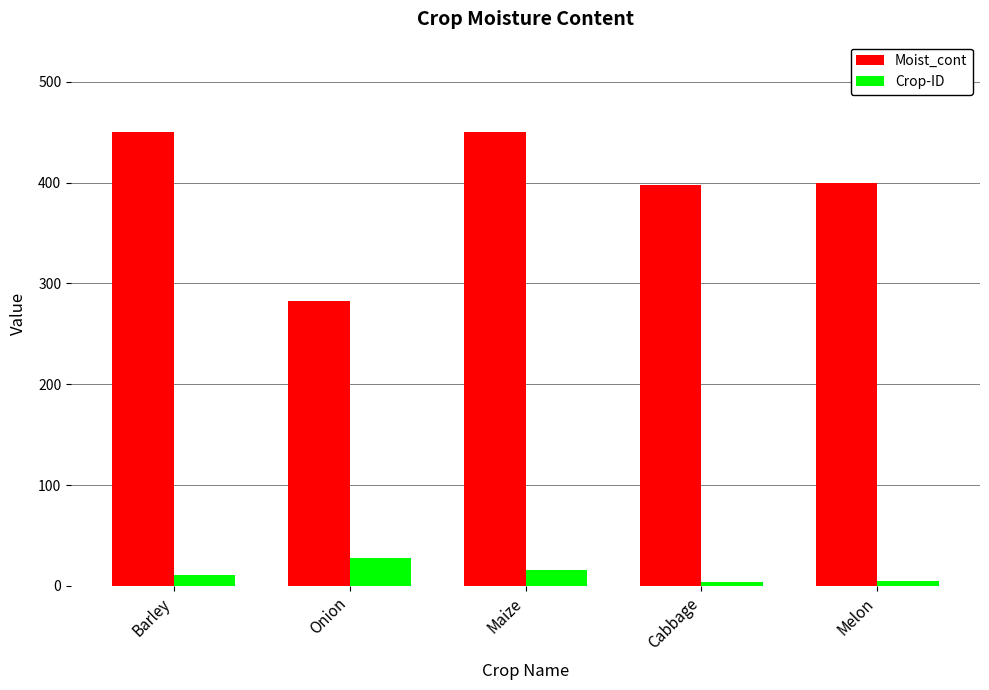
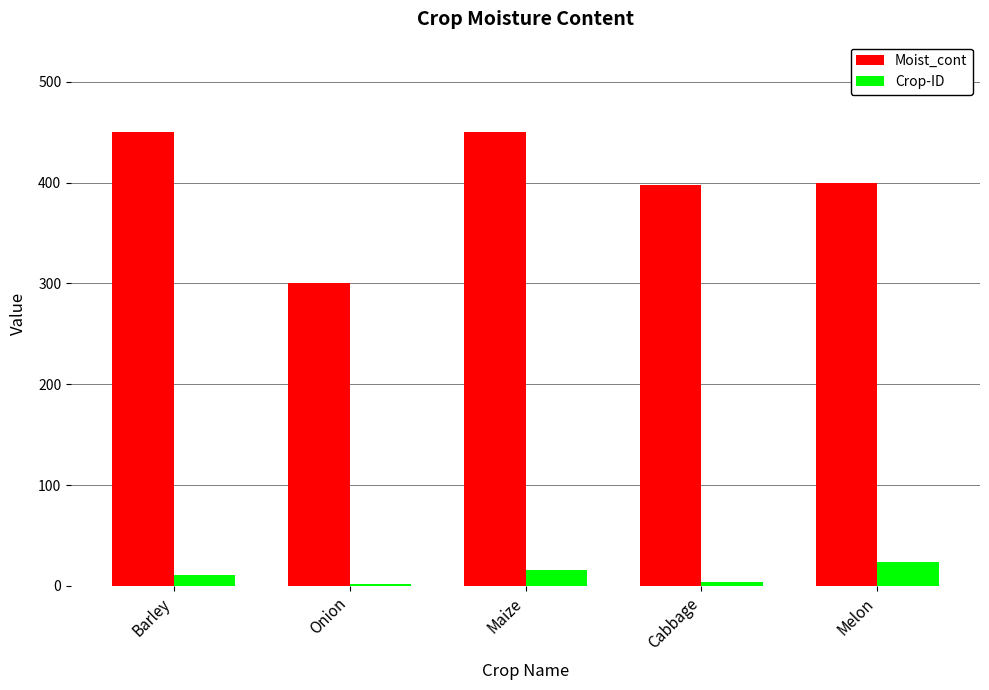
  {
    "Moist_cont": {
      "Barley": 450,
-     "Onion": 283,
+     "Onion": 300,
      "Maize": 450,
      "Cabbage": 398,
      "Melon": 400
    },
    "Crop-ID": {
      "Barley": 11,
-     "Onion": 28,
+     "Onion": 2,
      "Maize": 16,
      "Cabbage": 4,
-     "Melon": 5
+     "Melon": 24
    }
  }
